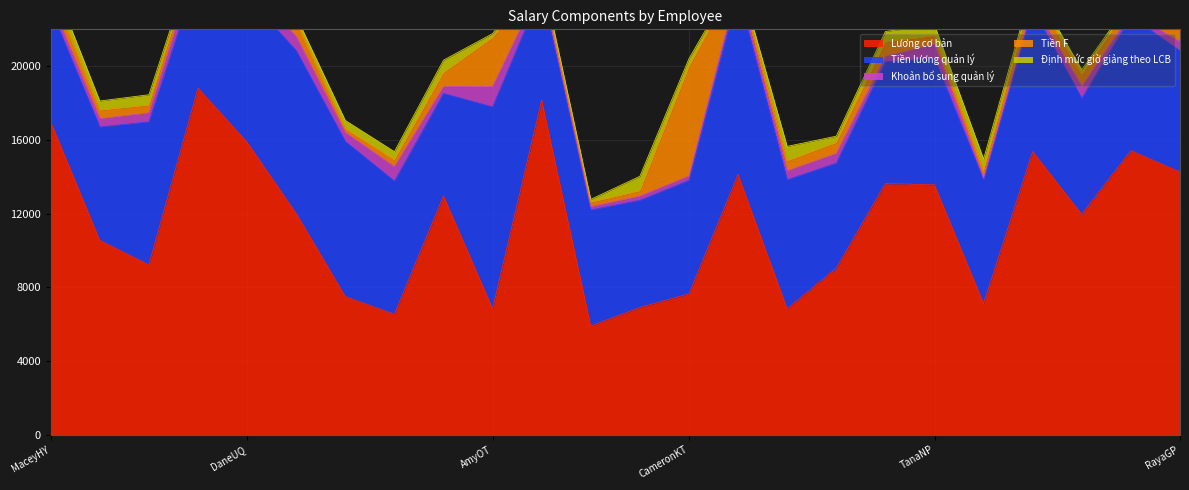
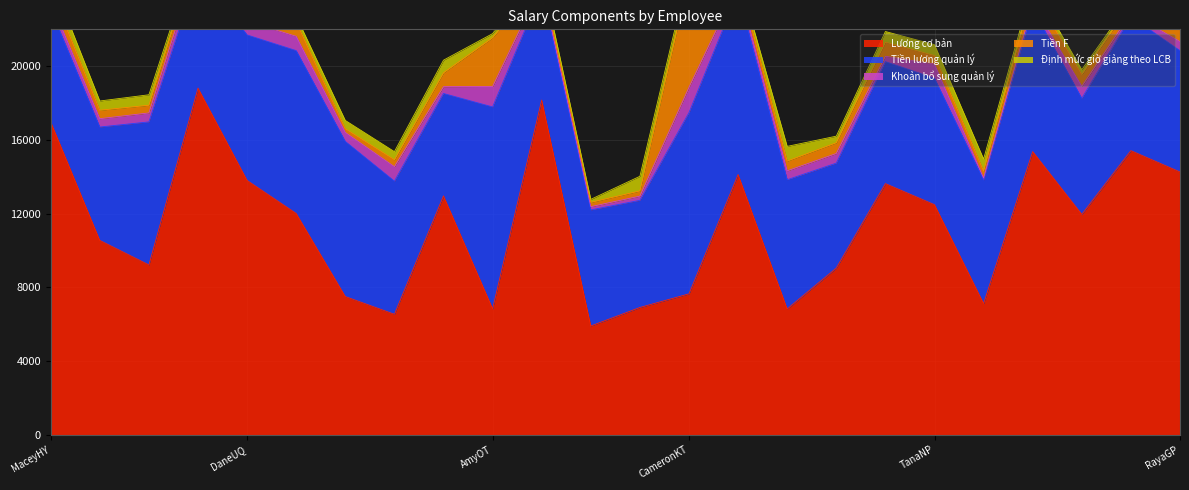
  {
    "Lương cơ bản": {
      "MaceyHY": 17000,
-     "DaneUQ": 15900,
+     "DaneUQ": 13800,
      "AmyOT": 6800,
      "CameronKT": 7600,
-     "TanaNP": 13600,
+     "TanaNP": 12500,
      "RayaGP": 14300
    },
    "Tiền lương quản lý": {
      "AmyOT": 11000,
-     "CameronKT": 6200,
+     "CameronKT": 9800,
      "RayaGP": 6600
    },
    "Khoản bổ sung quản lý": {
      "AmyOT": 1100,
-     "CameronKT": 200,
+     "CameronKT": 1400,
      "RayaGP": 500
    },
    "Tiền F": {
      "AmyOT": 2600,
      "RayaGP": 700
    },
    "Định mức giờ giảng theo LCB": {
      "AmyOT": 200
    }
  }
